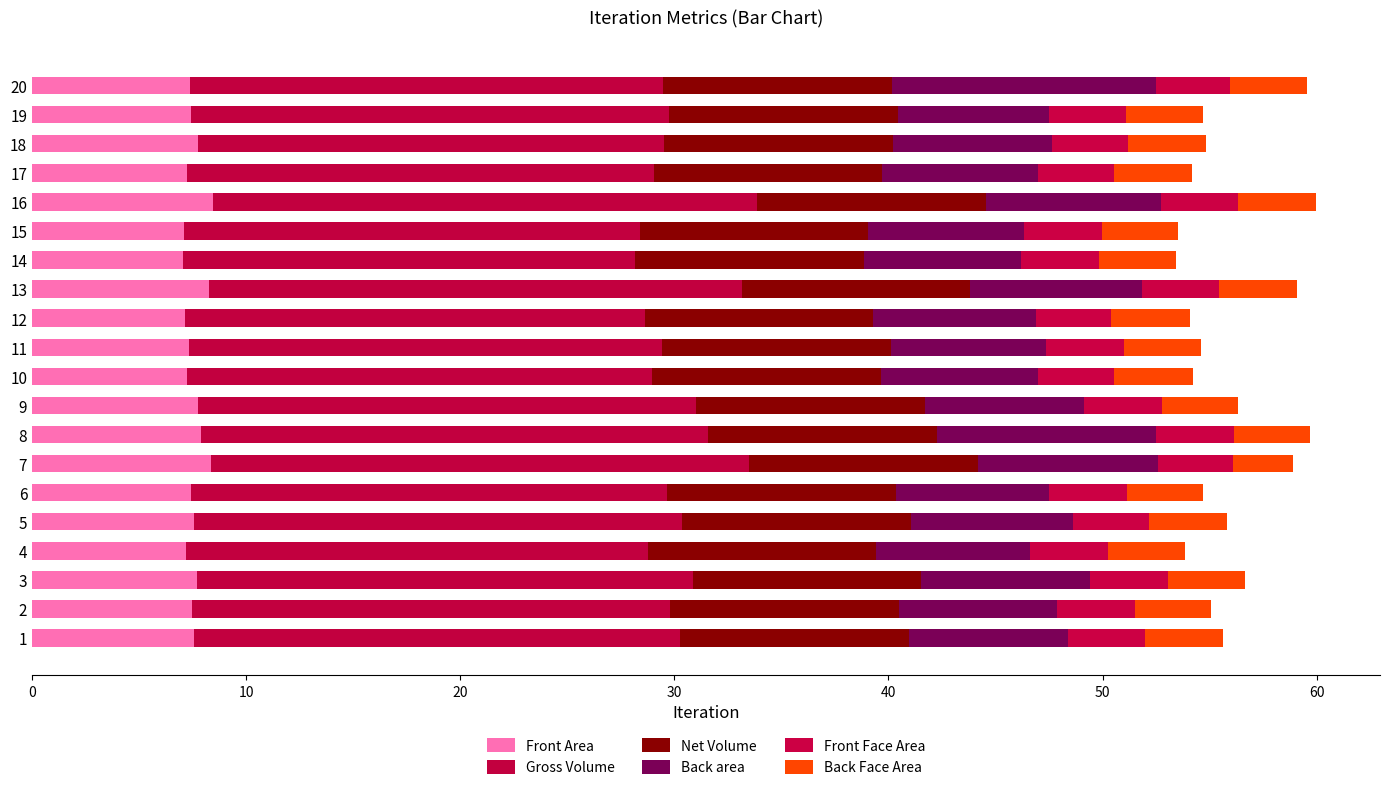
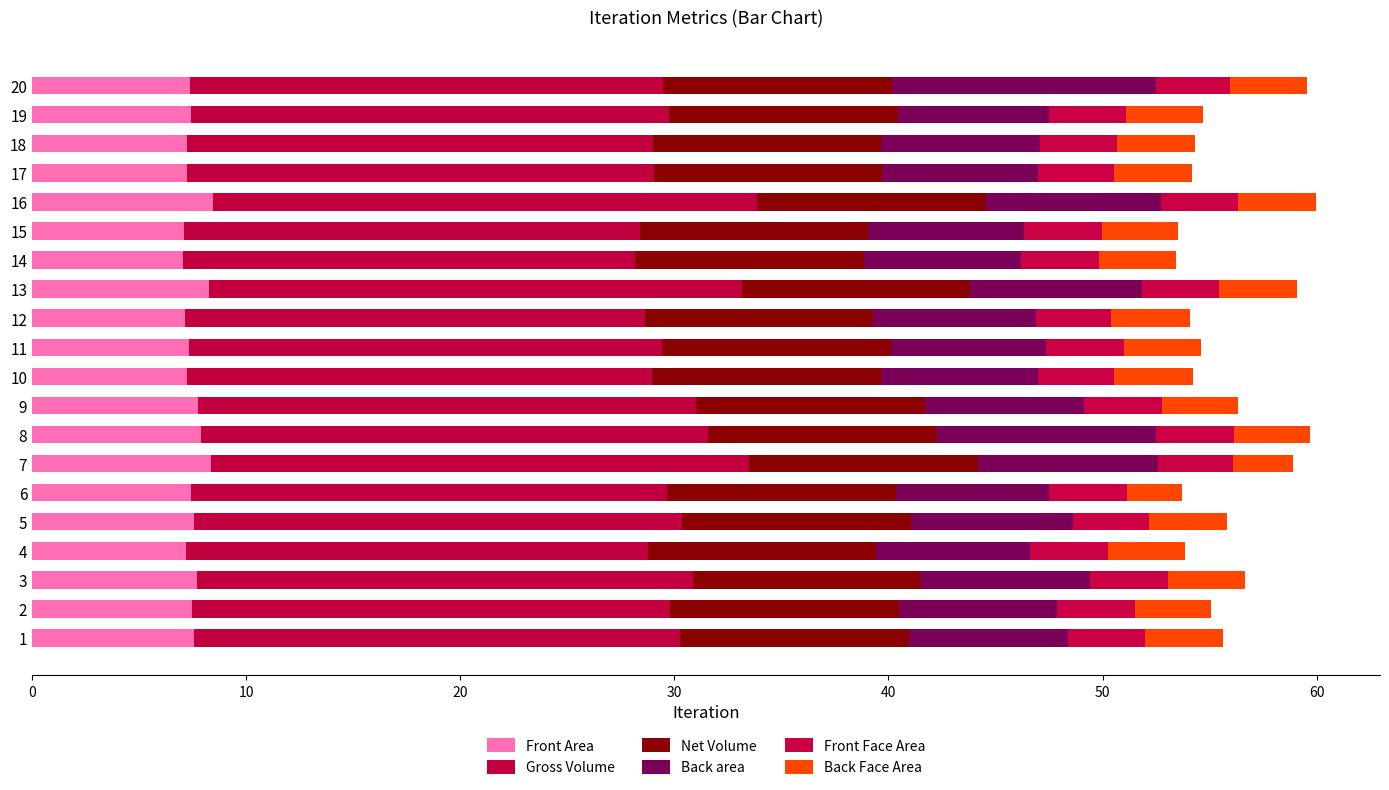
  {
    "Front Area": {
      "20": 7.4,
      "19": 7.4,
-     "18": 7.8,
+     "18": 7.2,
      "17": 7.3,
      "16": 8.5,
      "15": 7.1,
      "14": 7.0,
      "13": 8.3,
      "12": 7.2,
      "11": 7.4,
      "10": 7.2,
      "9": 7.8,
      "8": 7.9,
      "7": 8.4,
      "6": 7.4,
      "5": 7.6,
      "4": 7.2,
      "3": 7.7,
      "2": 7.5,
      "1": 7.6
    },
    "Net Volume": {
      "20": 10.7,
      "19": 10.7,
      "18": 10.7,
      "17": 10.7,
      "16": 10.7,
      "15": 10.7,
      "14": 10.7,
      "13": 10.7,
      "12": 10.7,
      "11": 10.7,
      "10": 10.7,
      "9": 10.7,
      "8": 10.7,
      "7": 10.7,
      "6": 10.7,
      "5": 10.7,
      "4": 10.7,
      "3": 10.7,
      "2": 10.7,
      "1": 10.7
    },
    "Back area": {
      "20": 12.4,
      "19": 7.1,
      "18": 7.4,
      "17": 7.3,
      "16": 8.2,
      "15": 7.2,
      "14": 7.4,
      "13": 8.0,
      "12": 7.6,
      "11": 7.3,
      "10": 7.3,
      "9": 7.4,
      "8": 10.2,
      "7": 8.4,
      "6": 7.1,
      "5": 7.6,
      "4": 7.2,
      "3": 7.9,
      "2": 7.4,
      "1": 7.4
    },
    "Back Face Area": {
      "20": 3.6,
      "19": 3.6,
      "18": 3.7,
      "17": 3.7,
      "16": 3.6,
      "15": 3.6,
      "14": 3.6,
      "13": 3.6,
      "12": 3.7,
      "11": 3.6,
      "10": 3.6,
      "9": 3.6,
      "8": 3.5,
      "7": 2.8,
-     "6": 3.5,
+     "6": 2.5,
      "5": 3.7,
      "4": 3.6,
      "3": 3.6,
      "2": 3.6,
      "1": 3.7
    }
  }
